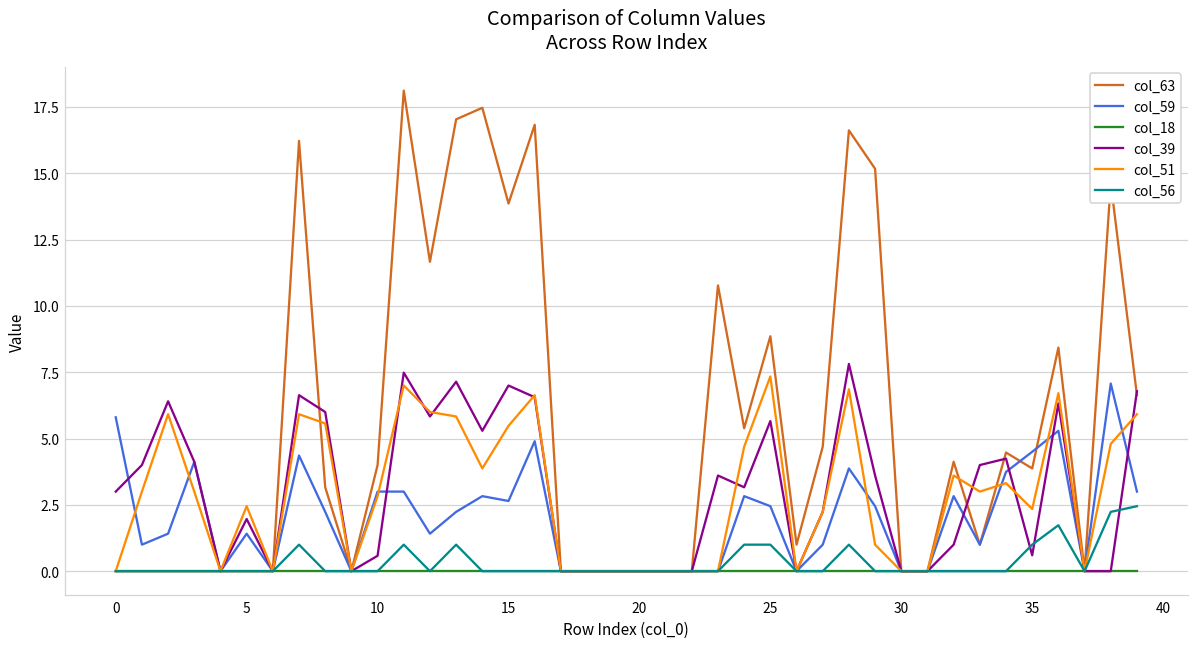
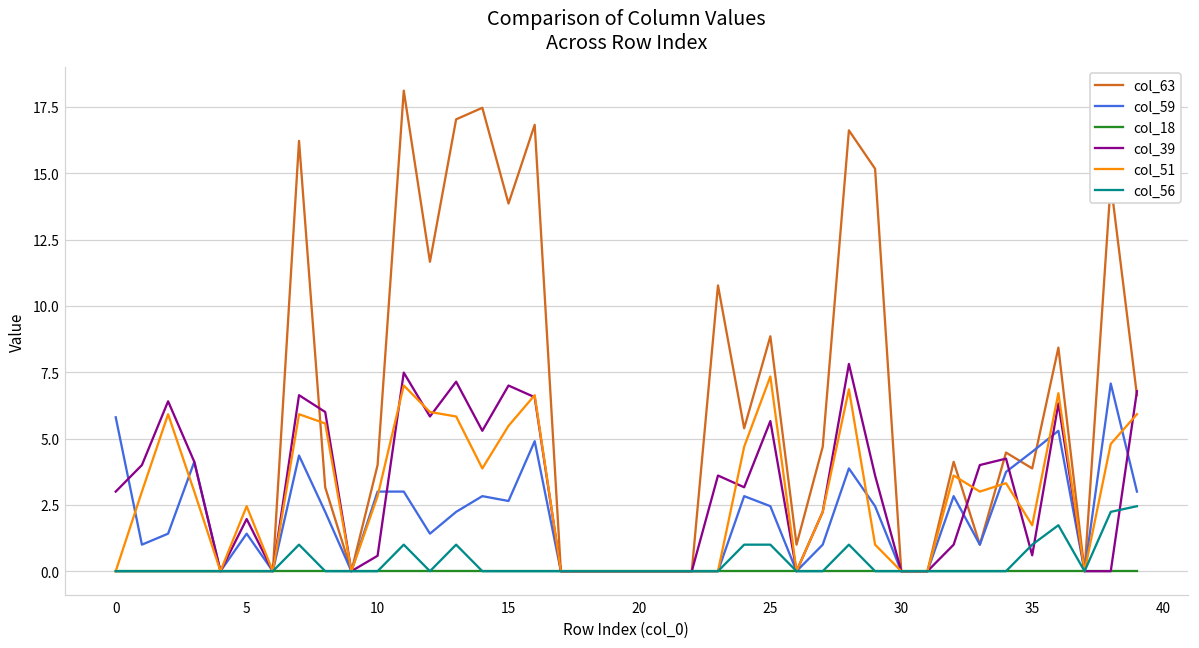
  {
    "col_63": {
      "10": 4.0,
      "15": 13.9,
      "25": 8.9,
      "35": 3.9
    },
    "col_59": {
      "0": 5.8,
      "5": 1.4,
      "10": 3.0,
      "15": 2.6,
      "25": 2.4,
      "35": 4.5
    },
    "col_18": {
      "25": 0.0,
      "35": 0.0
    },
    "col_39": {
      "0": 3.0,
      "5": 2.0,
      "10": 0.6,
      "15": 7.0,
      "25": 5.7,
      "35": 0.6
    },
    "col_51": {
      "5": 2.4,
      "10": 2.8,
      "15": 5.5,
      "25": 7.3,
-     "35": 2.3
+     "35": 1.7
    },
    "col_56": {
      "25": 1.0,
      "35": 1.0
    }
  }
